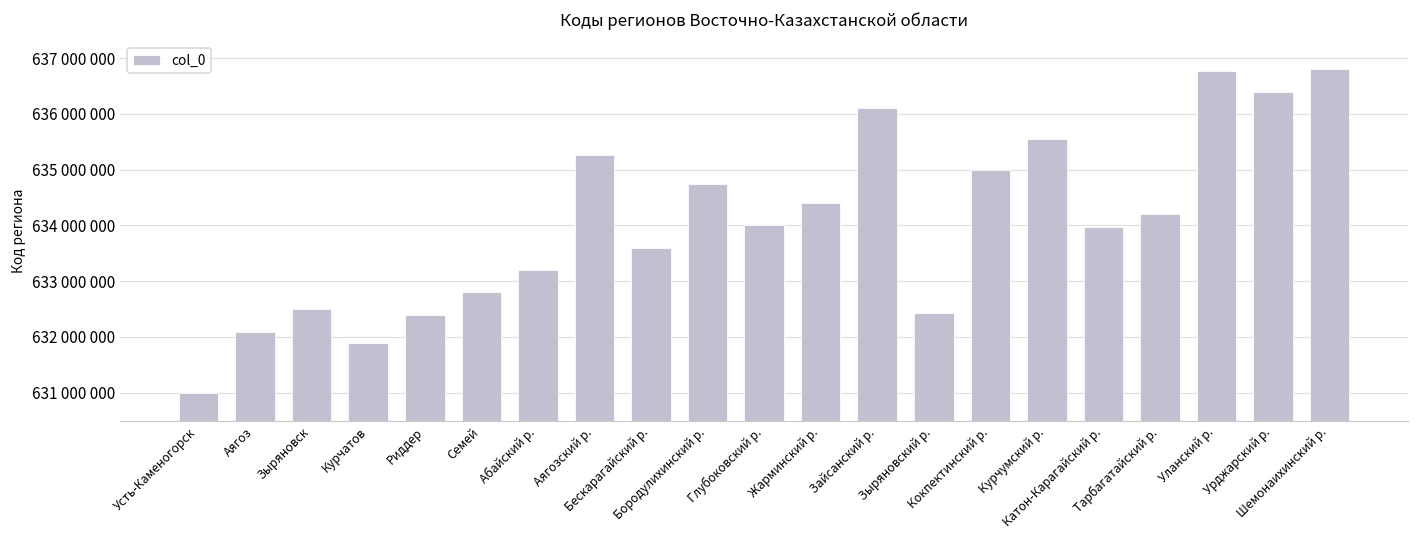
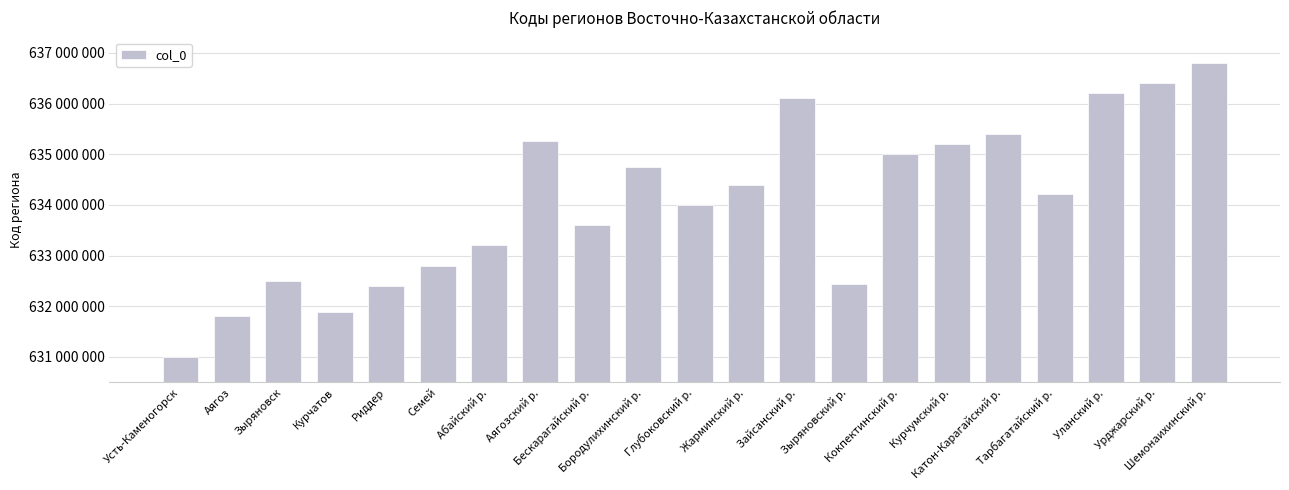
  {
    "Усть-Каменогорск": 631000000,
-   "Аягоз": 632100000,
+   "Аягоз": 631800000,
    "Зыряновск": 632500000,
    "Курчатов": 631900000,
    "Риддер": 632400000,
    "Семей": 632800000,
    "Абайский р.": 633200000,
    "Аягозский р.": 635300000,
    "Бескарагайский р.": 633600000,
    "Бородулихинский р.": 634700000,
    "Глубоковский р.": 634000000,
    "Жарминский р.": 634400000,
    "Зайсанский р.": 636100000,
    "Зыряновский р.": 632400000,
    "Кокпектинский р.": 635000000,
-   "Курчумский р.": 635500000,
-   "Катон-Карагайский р.": 634000000,
+   "Курчумский р.": 635200000,
+   "Катон-Карагайский р.": 635400000,
    "Тарбагатайский р.": 634200000,
-   "Уланский р.": 636800000,
+   "Уланский р.": 636200000,
    "Урджарский р.": 636400000,
    "Шемонаихинский р.": 636800000
  }
